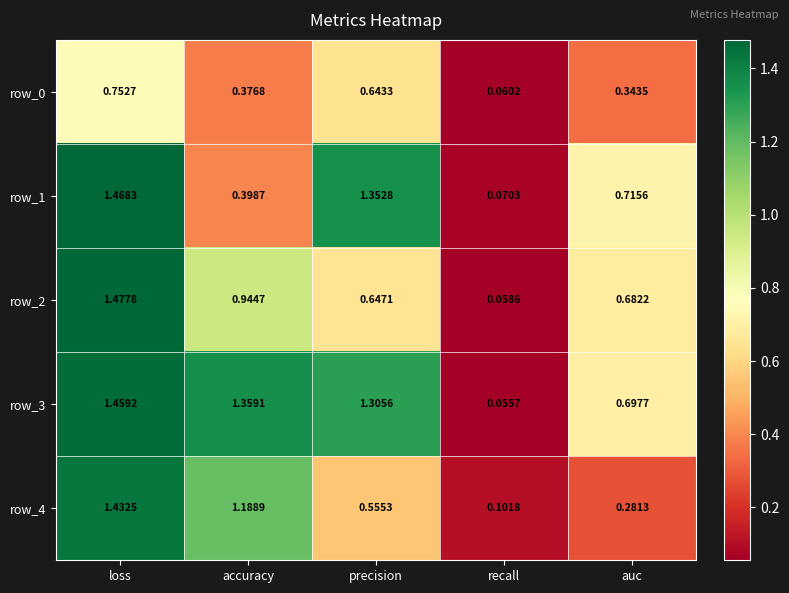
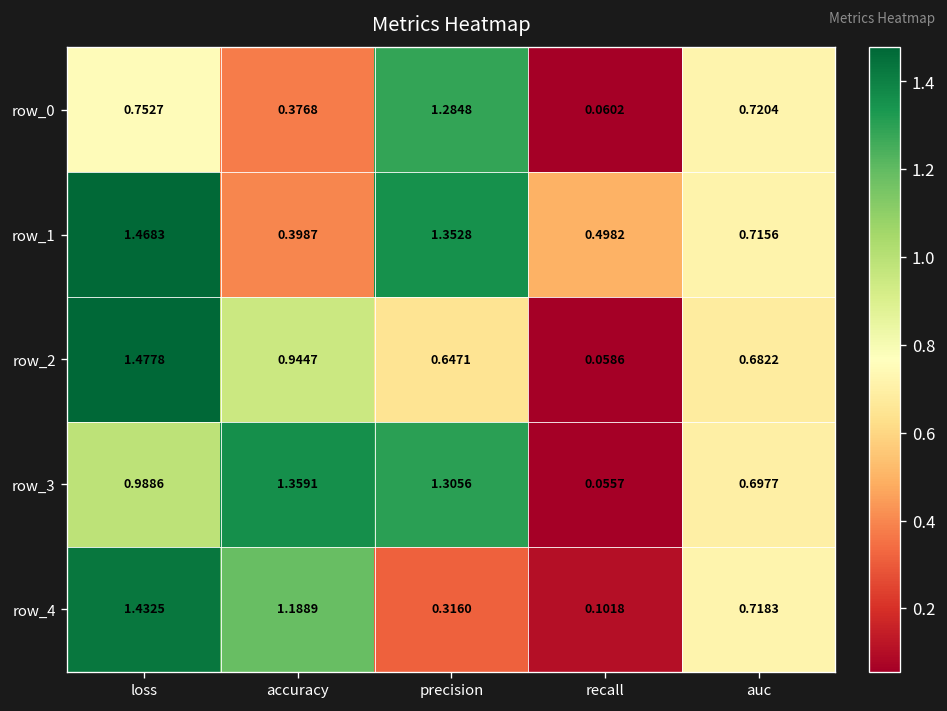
  {
    "row_0": {
      "loss": 0.7527,
      "accuracy": 0.3768,
-     "precision": 0.6433,
+     "precision": 1.2848,
      "recall": 0.0602,
-     "auc": 0.3435
+     "auc": 0.7204
    },
    "row_1": {
      "loss": 1.4683,
      "accuracy": 0.3987,
      "precision": 1.3528,
-     "recall": 0.0703,
+     "recall": 0.4982,
      "auc": 0.7156
    },
    "row_2": {
      "loss": 1.4778,
      "accuracy": 0.9447,
      "precision": 0.6471,
      "recall": 0.0586,
      "auc": 0.6822
    },
    "row_3": {
-     "loss": 1.4592,
+     "loss": 0.9886,
      "accuracy": 1.3591,
      "precision": 1.3056,
      "recall": 0.0557,
      "auc": 0.6977
    },
    "row_4": {
      "loss": 1.4325,
      "accuracy": 1.1889,
-     "precision": 0.5553,
+     "precision": 0.3160,
      "recall": 0.1018,
-     "auc": 0.2813
+     "auc": 0.7183
    }
  }
